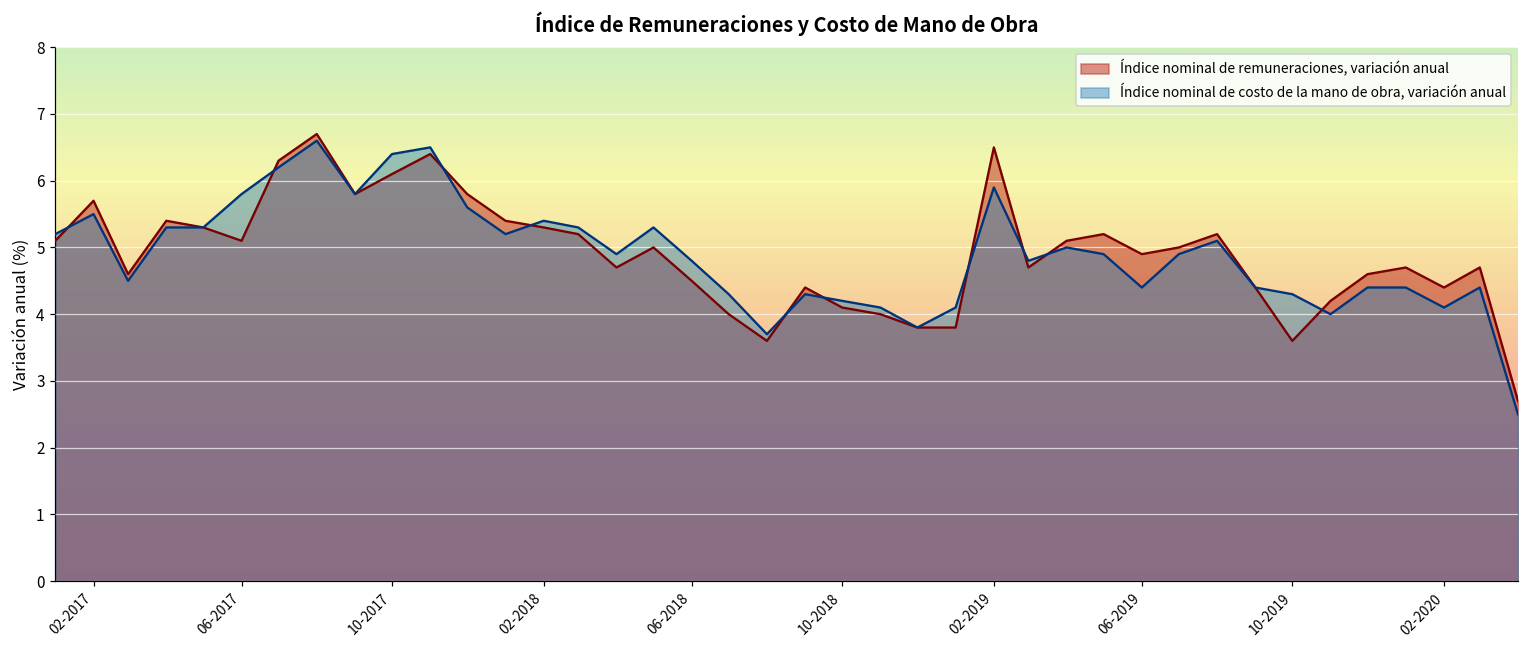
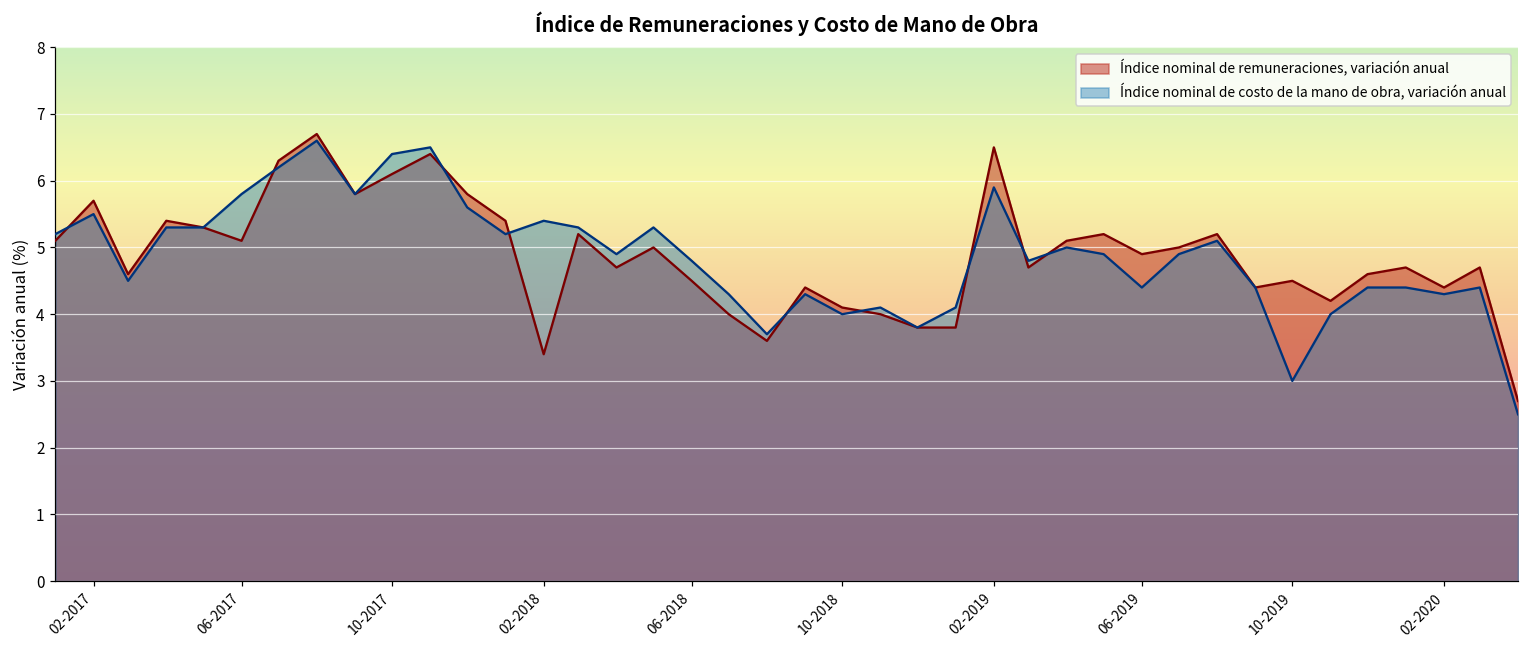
  {
    "Índice nominal de remuneraciones, variación anual": {
      "02-2017": 5.7,
      "06-2017": 5.1,
      "10-2017": 6.1,
-     "02-2018": 5.3,
+     "02-2018": 3.4,
      "06-2018": 4.5,
      "10-2018": 4.1,
      "02-2019": 6.5,
      "06-2019": 4.9,
-     "10-2019": 3.6,
+     "10-2019": 4.5,
      "02-2020": 4.4
    },
    "Índice nominal de costo de la mano de obra, variación anual": {
      "02-2017": 5.5,
      "06-2017": 5.8,
      "10-2017": 6.4,
      "02-2018": 5.4,
      "06-2018": 4.8,
-     "10-2018": 4.2,
+     "10-2018": 4.0,
      "02-2019": 5.9,
      "06-2019": 4.4,
-     "10-2019": 4.3,
-     "02-2020": 4.1
+     "10-2019": 3.0,
+     "02-2020": 4.3
    }
  }
